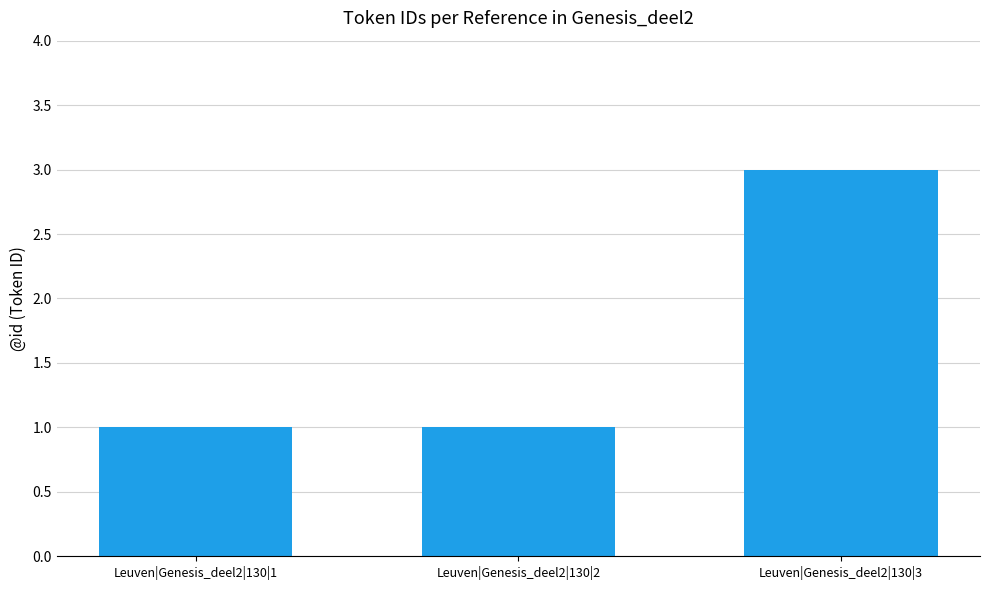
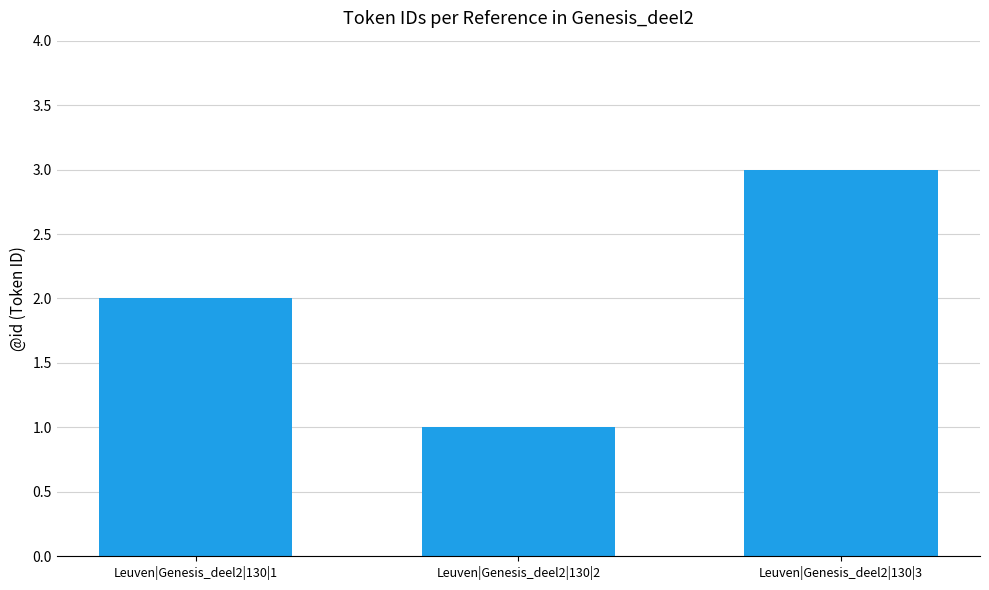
  {
-   "Leuven|Genesis_deel2|130|1": 1,
+   "Leuven|Genesis_deel2|130|1": 2,
    "Leuven|Genesis_deel2|130|2": 1,
    "Leuven|Genesis_deel2|130|3": 3
  }
